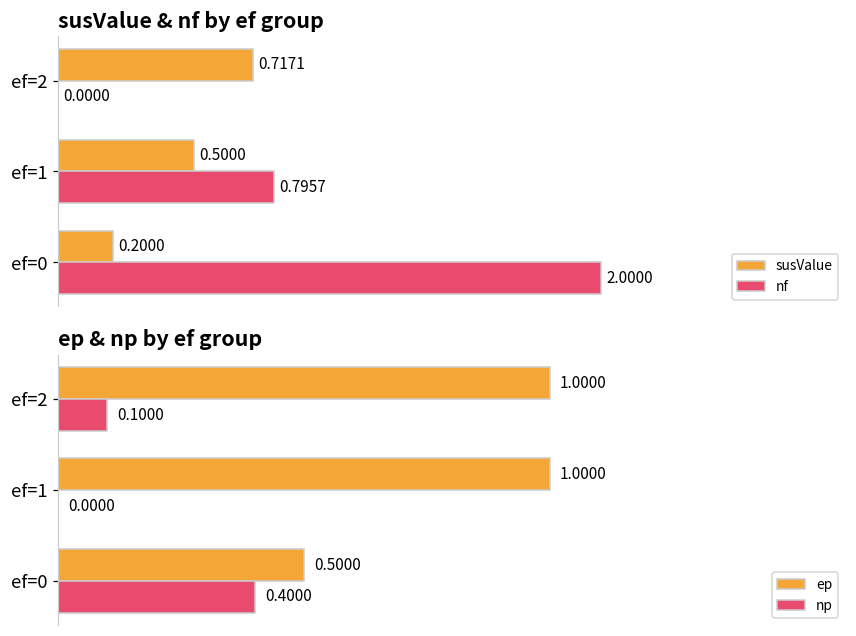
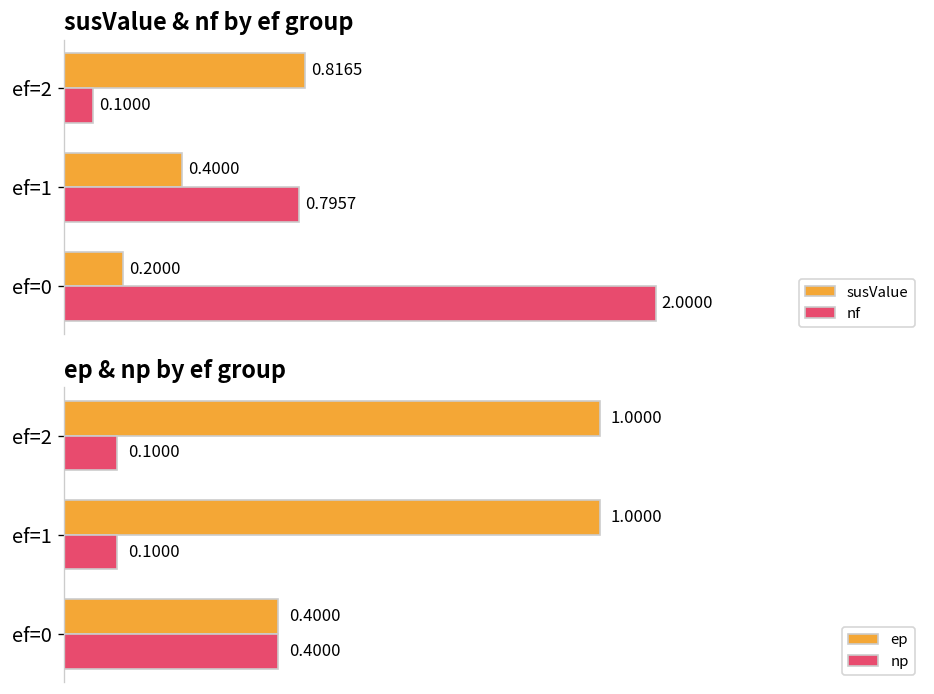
  {
    "susValue & nf by ef group": {
      "susValue": {
-       "ef=2": 0.7171,
-       "ef=1": 0.5000,
+       "ef=2": 0.8165,
+       "ef=1": 0.4000,
        "ef=0": 0.2000
      },
      "nf": {
-       "ef=2": 0.0000,
+       "ef=2": 0.1000,
        "ef=1": 0.7957,
        "ef=0": 2.0000
      }
    },
    "ep & np by ef group": {
      "ep": {
        "ef=2": 1.0000,
        "ef=1": 1.0000,
-       "ef=0": 0.5000
+       "ef=0": 0.4000
      },
      "np": {
        "ef=2": 0.1000,
-       "ef=1": 0.0000,
+       "ef=1": 0.1000,
        "ef=0": 0.4000
      }
    }
  }
